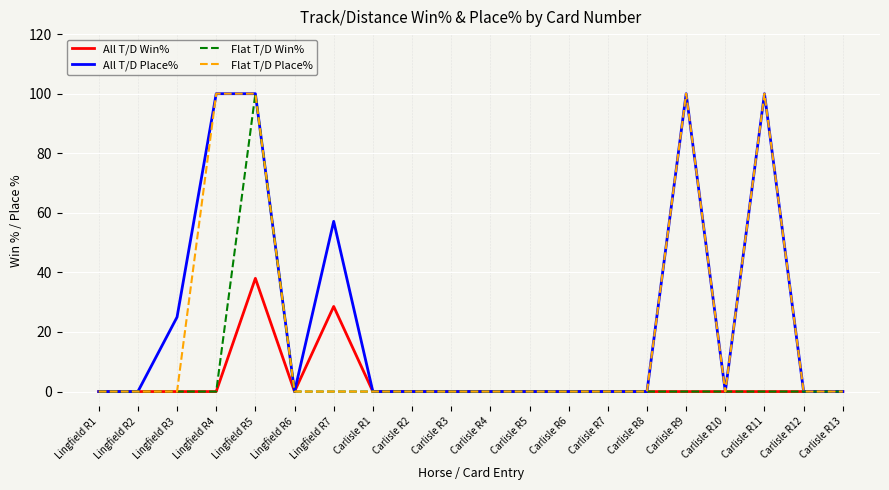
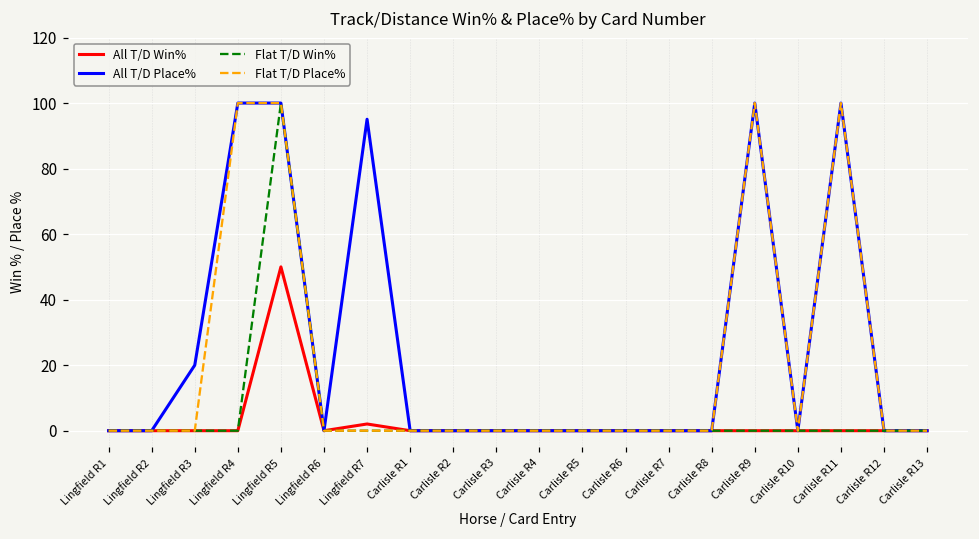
  {
    "All T/D Win%": {
-     "Lingfield R5": 38,
-     "Lingfield R7": 29
+     "Lingfield R5": 50,
+     "Lingfield R7": 2
    },
    "All T/D Place%": {
-     "Lingfield R3": 25,
-     "Lingfield R7": 57
+     "Lingfield R3": 20,
+     "Lingfield R7": 95
    }
  }
